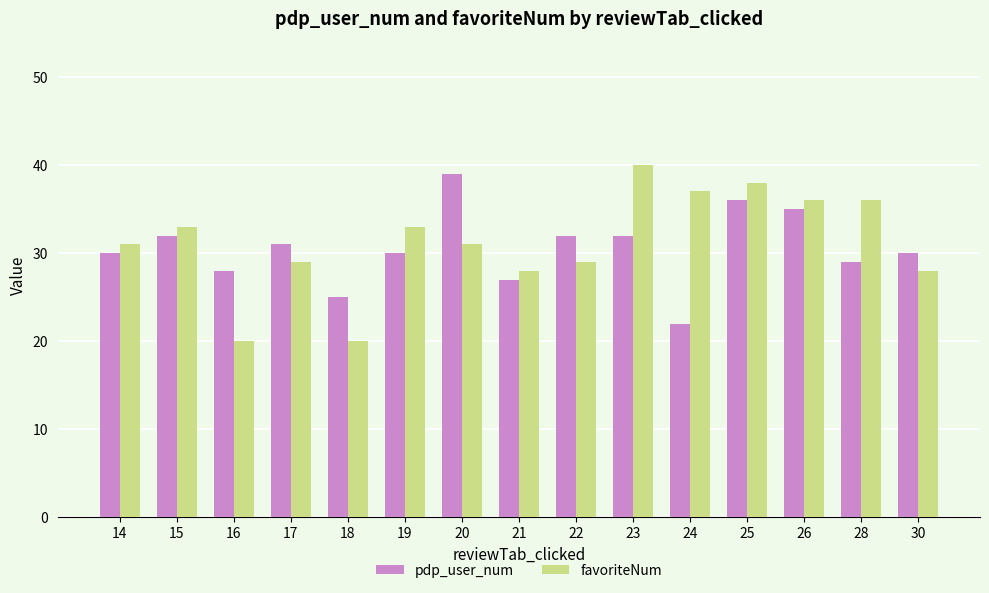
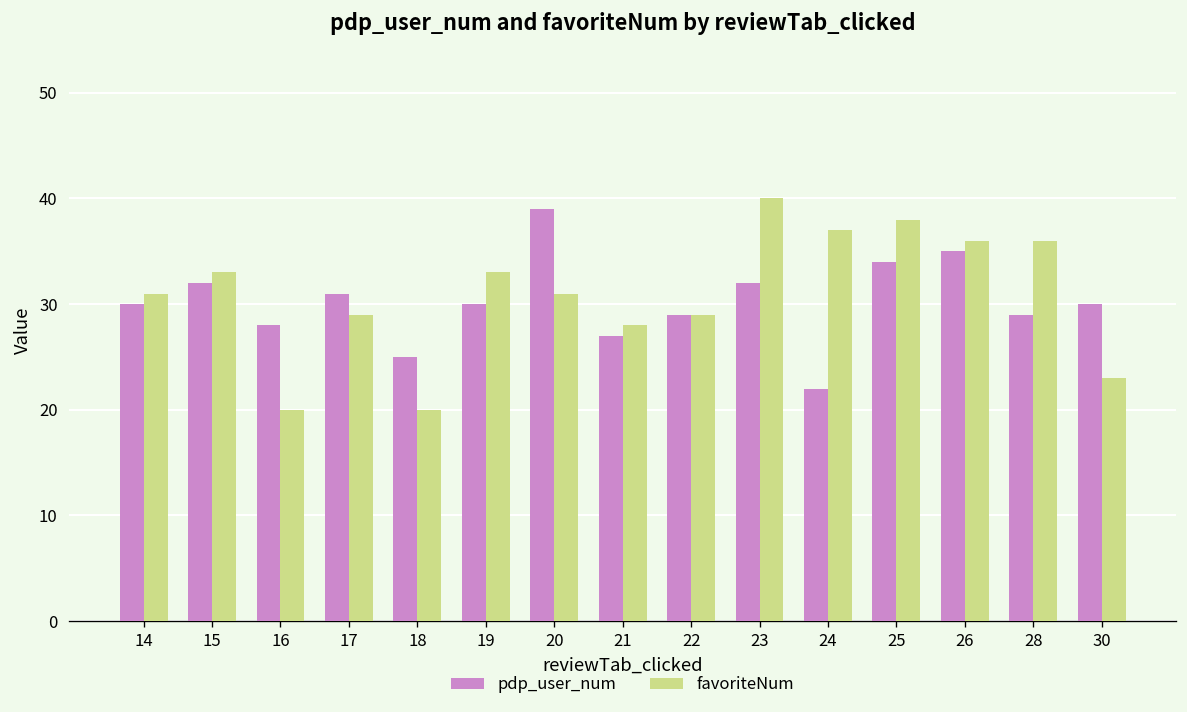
  {
    "pdp_user_num": {
      "14": 30,
      "15": 32,
      "16": 28,
      "17": 31,
      "18": 25,
      "19": 30,
      "20": 39,
      "21": 27,
-     "22": 32,
+     "22": 29,
      "23": 32,
      "24": 22,
-     "25": 36,
+     "25": 34,
      "26": 35,
      "28": 29,
      "30": 30
    },
    "favoriteNum": {
      "14": 31,
      "15": 33,
      "16": 20,
      "17": 29,
      "18": 20,
      "19": 33,
      "20": 31,
      "21": 28,
      "22": 29,
      "23": 40,
      "24": 37,
      "25": 38,
      "26": 36,
      "28": 36,
-     "30": 28
+     "30": 23
    }
  }
